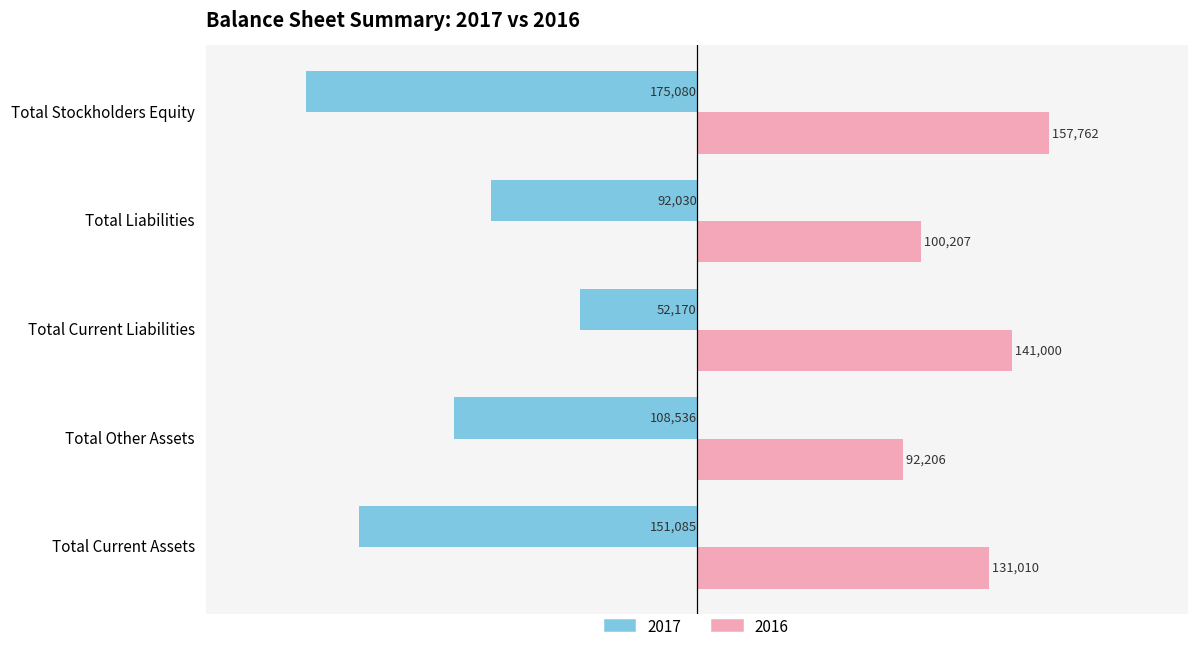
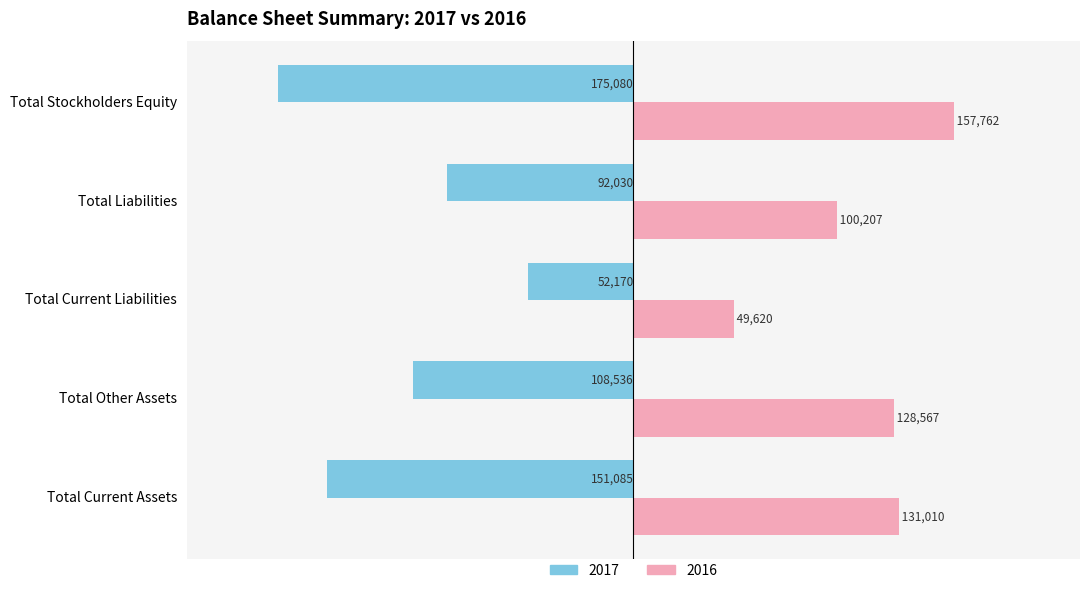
  {
    "2016": {
      "Total Stockholders Equity": "157,762",
      "Total Liabilities": "100,207",
-     "Total Current Liabilities": "141,000",
-     "Total Other Assets": "92,206",
+     "Total Current Liabilities": "49,620",
+     "Total Other Assets": "128,567",
      "Total Current Assets": "131,010"
    }
  }
